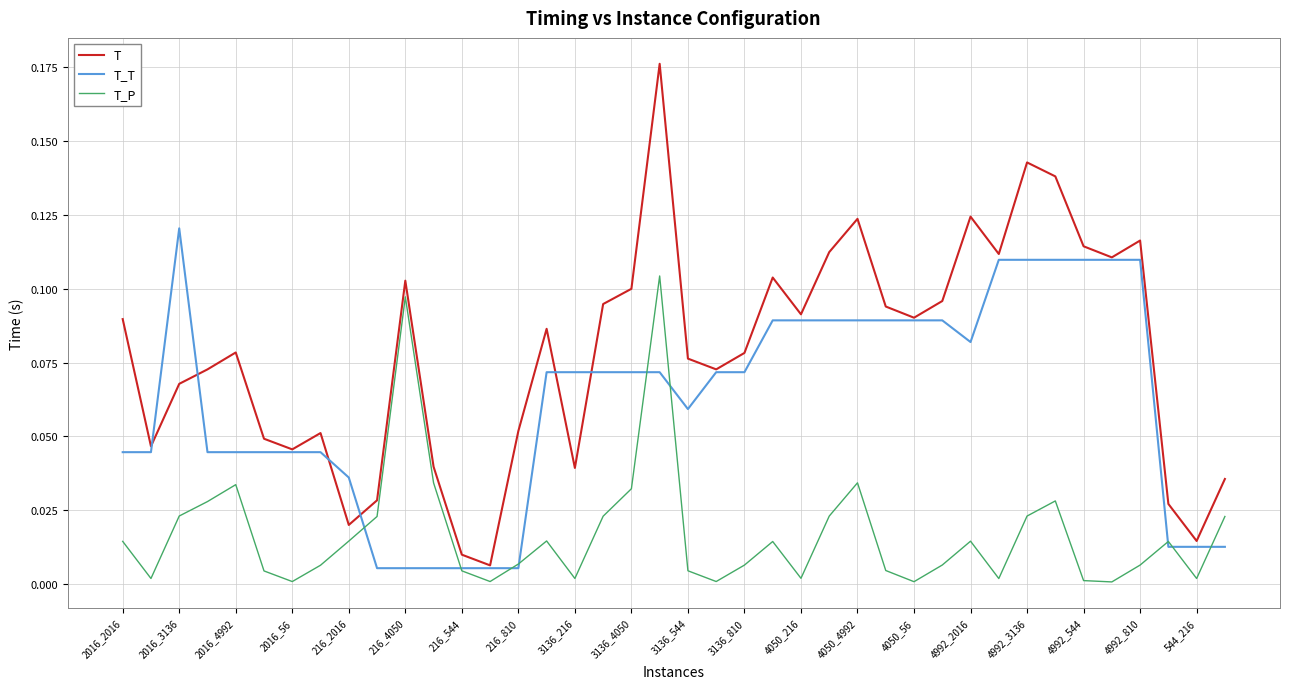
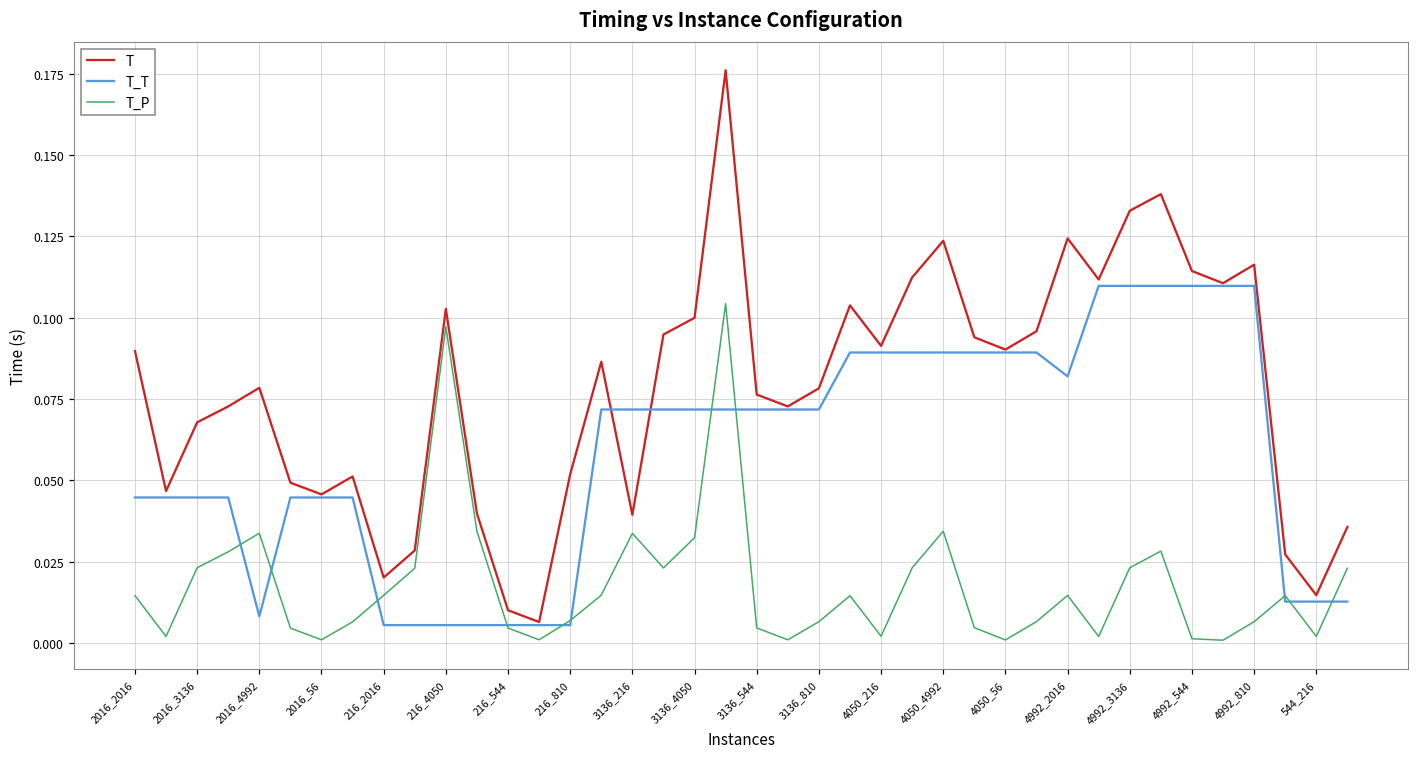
  {
    "T": {
      "2016_2016": 0.090,
      "2016_3136": 0.068,
      "2016_4992": 0.078,
      "2016_56": 0.046,
      "216_2016": 0.020,
      "216_4050": 0.103,
      "216_544": 0.010,
      "216_810": 0.052,
      "3136_216": 0.039,
      "3136_4050": 0.100,
      "3136_544": 0.076,
      "3136_810": 0.078,
      "4050_216": 0.091,
      "4050_4992": 0.124,
      "4050_56": 0.090,
      "4992_2016": 0.124,
-     "4992_3136": 0.143,
+     "4992_3136": 0.133,
      "4992_544": 0.114,
      "4992_810": 0.116,
      "544_216": 0.015
    },
    "T_T": {
      "2016_2016": 0.045,
-     "2016_3136": 0.120,
-     "2016_4992": 0.045,
+     "2016_3136": 0.045,
+     "2016_4992": 0.008,
      "2016_56": 0.045,
-     "216_2016": 0.036,
+     "216_2016": 0.005,
      "216_4050": 0.005,
      "216_544": 0.005,
      "216_810": 0.005,
      "3136_216": 0.072,
      "3136_4050": 0.072,
-     "3136_544": 0.059,
+     "3136_544": 0.072,
      "3136_810": 0.072,
      "4050_216": 0.089,
      "4050_4992": 0.089,
      "4050_56": 0.089,
      "4992_2016": 0.082,
      "4992_3136": 0.110,
      "4992_544": 0.110,
      "4992_810": 0.110,
      "544_216": 0.013
    },
    "T_P": {
      "2016_2016": 0.015,
      "2016_3136": 0.023,
      "2016_4992": 0.034,
      "2016_56": 0.001,
      "216_2016": 0.015,
      "216_4050": 0.097,
      "216_544": 0.005,
      "216_810": 0.007,
-     "3136_216": 0.002,
+     "3136_216": 0.034,
      "3136_4050": 0.032,
      "3136_544": 0.005,
      "3136_810": 0.007,
      "4050_216": 0.002,
      "4050_4992": 0.034,
      "4050_56": 0.001,
      "4992_2016": 0.015,
      "4992_3136": 0.023,
      "4992_544": 0.001,
      "4992_810": 0.007,
      "544_216": 0.002
    }
  }
